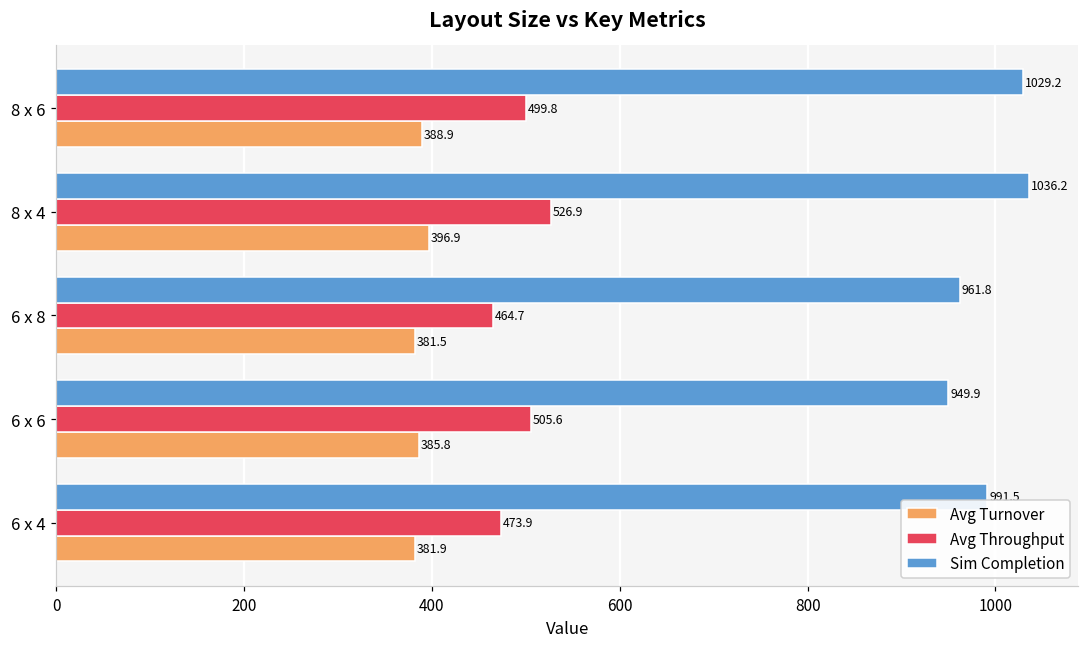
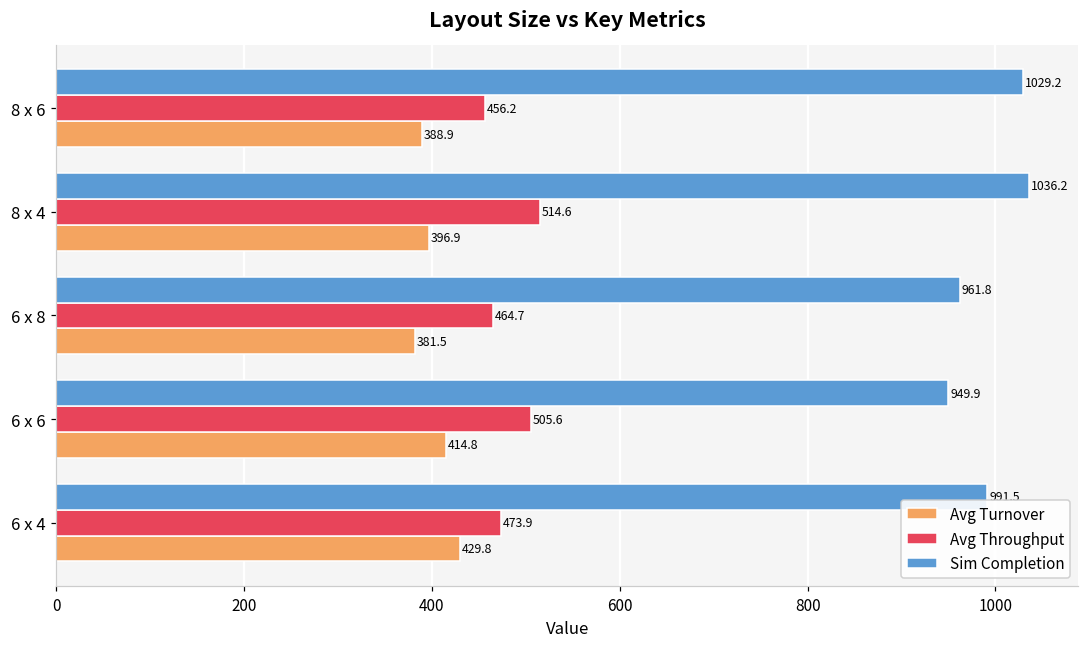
  {
    "Avg Turnover": {
      "8 x 6": 388.9,
      "8 x 4": 396.9,
      "6 x 8": 381.5,
-     "6 x 6": 385.8,
-     "6 x 4": 381.9
+     "6 x 6": 414.8,
+     "6 x 4": 429.8
    },
    "Avg Throughput": {
-     "8 x 6": 499.8,
-     "8 x 4": 526.9,
+     "8 x 6": 456.2,
+     "8 x 4": 514.6,
      "6 x 8": 464.7,
      "6 x 6": 505.6,
      "6 x 4": 473.9
    },
    "Sim Completion": {
      "8 x 6": 1029.2,
      "8 x 4": 1036.2,
      "6 x 8": 961.8,
      "6 x 6": 949.9,
      "6 x 4": 991.5
    }
  }
